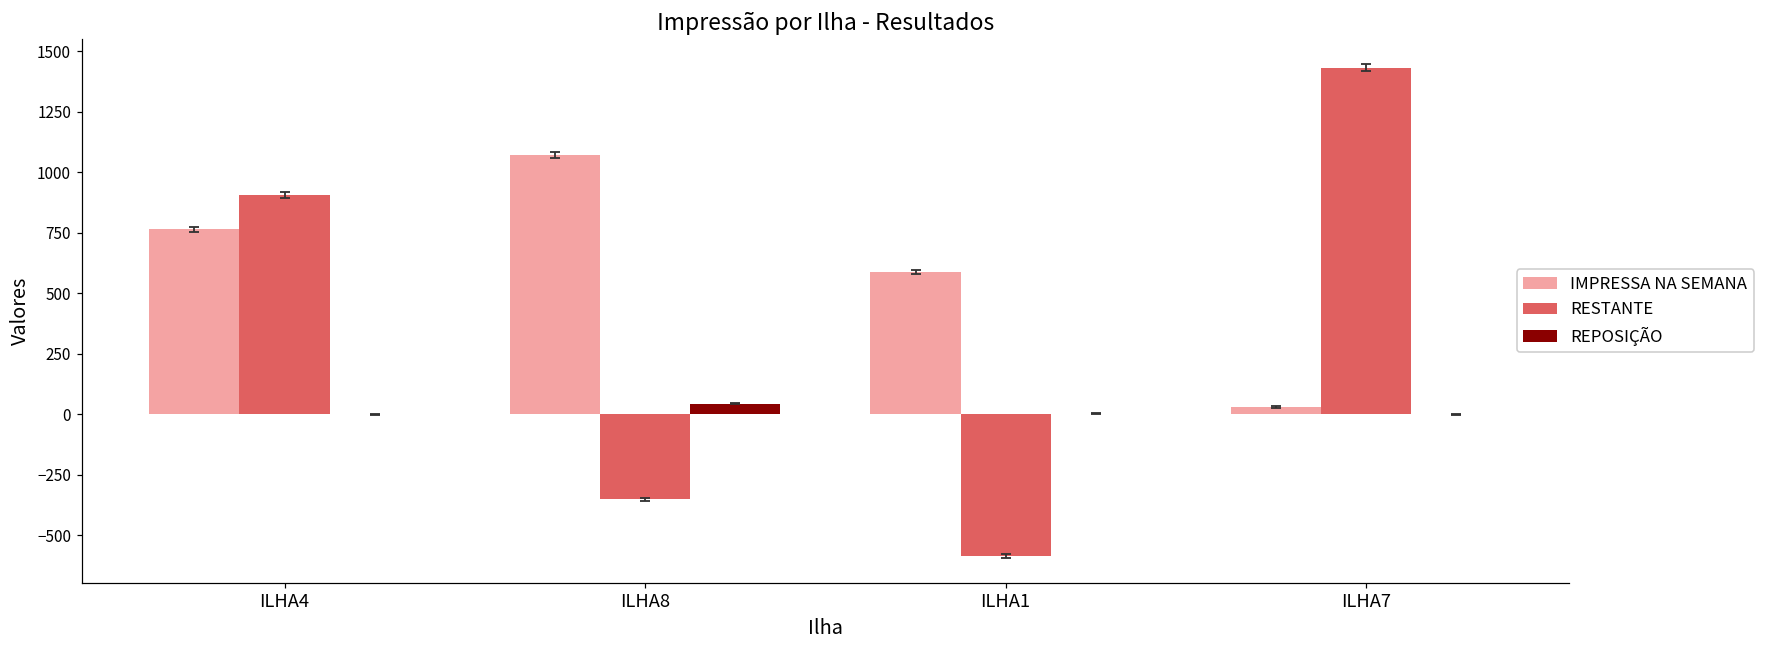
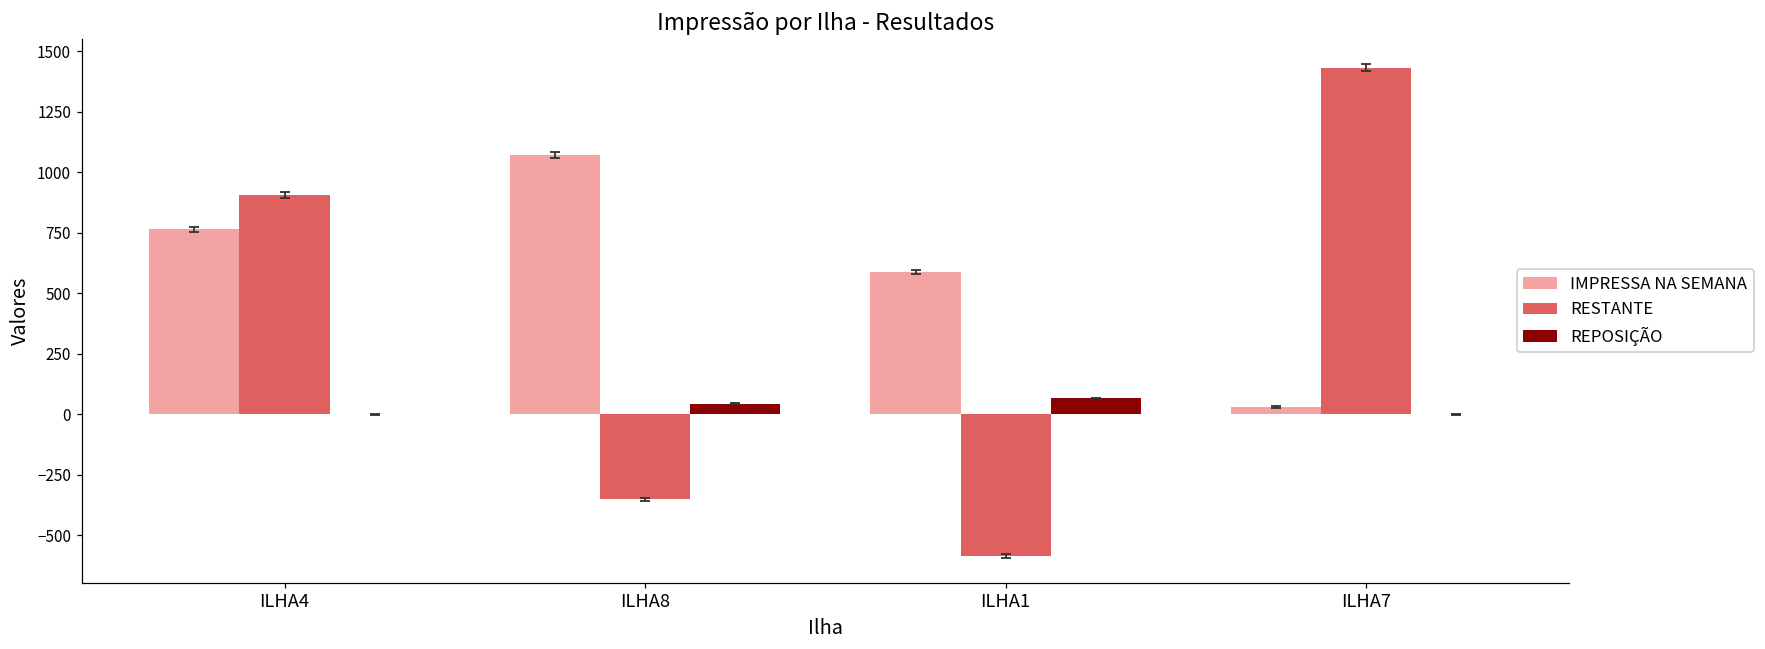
  {
    "IMPRESSA NA SEMANA": {
      "ILHA4": 760,
      "ILHA8": 1070,
      "ILHA1": 590,
      "ILHA7": 30
    },
    "RESTANTE": {
      "ILHA4": 910,
      "ILHA8": -350,
      "ILHA1": -590,
      "ILHA7": 1430
    },
    "REPOSIÇÃO": {
      "ILHA4": 0,
      "ILHA8": 40,
-     "ILHA1": 0,
+     "ILHA1": 70,
      "ILHA7": 0
    }
  }
